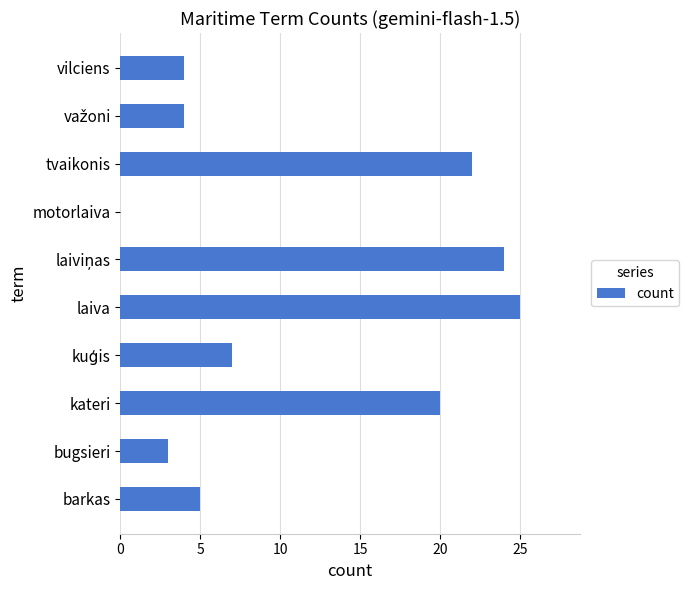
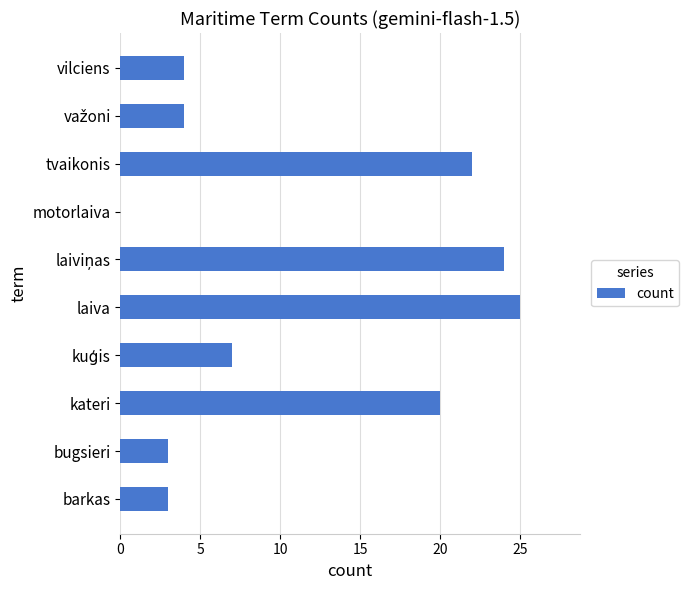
  {
    "vilciens": 4,
    "važoni": 4,
    "tvaikonis": 22,
    "motorlaiva": 0,
    "laiviņas": 24,
    "laiva": 25,
    "kuģis": 7,
    "kateri": 20,
    "bugsieri": 3,
-   "barkas": 5
+   "barkas": 3
  }
